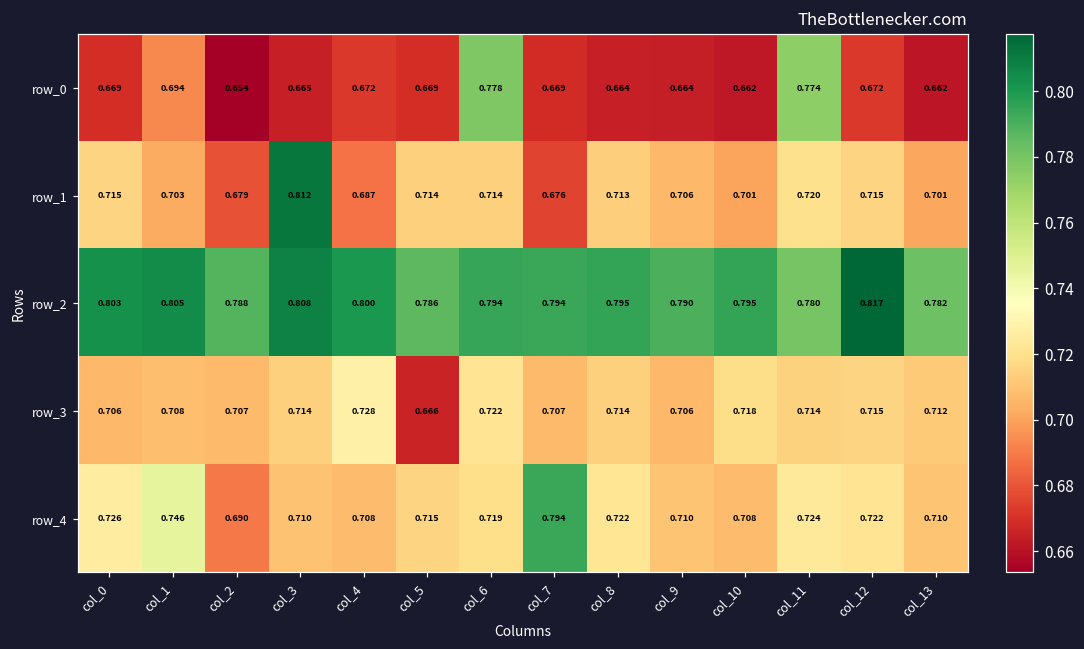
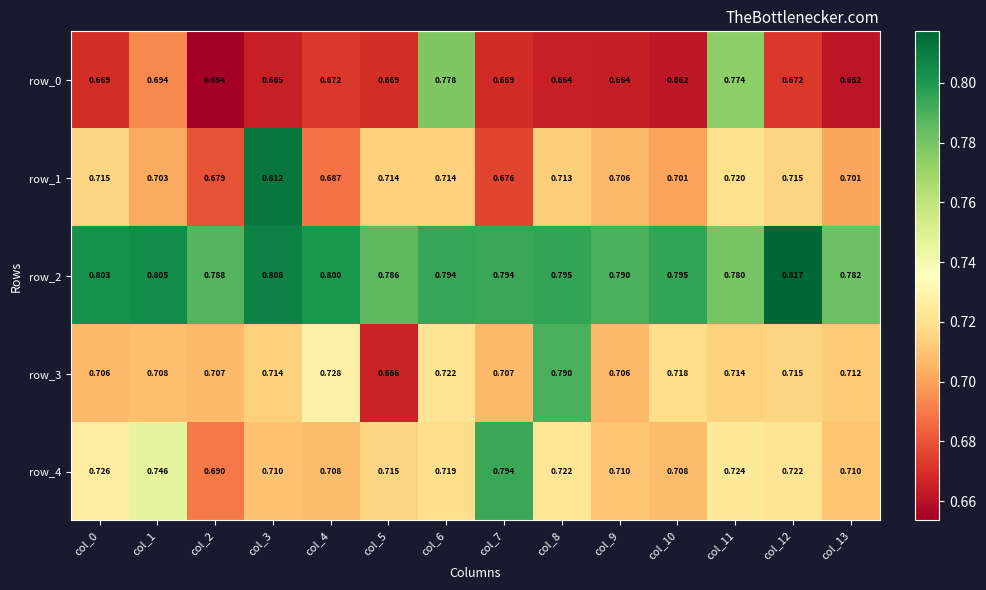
  {
    "row_0": {
      "col_0": 0.669,
      "col_1": 0.694,
      "col_2": 0.654,
      "col_3": 0.665,
      "col_4": 0.672,
      "col_5": 0.669,
      "col_6": 0.778,
      "col_7": 0.669,
      "col_8": 0.664,
      "col_9": 0.664,
      "col_10": 0.662,
      "col_11": 0.774,
      "col_12": 0.672,
      "col_13": 0.662
    },
    "row_1": {
      "col_0": 0.715,
      "col_1": 0.703,
      "col_2": 0.679,
      "col_3": 0.812,
      "col_4": 0.687,
      "col_5": 0.714,
      "col_6": 0.714,
      "col_7": 0.676,
      "col_8": 0.713,
      "col_9": 0.706,
      "col_10": 0.701,
      "col_11": 0.720,
      "col_12": 0.715,
      "col_13": 0.701
    },
    "row_2": {
      "col_0": 0.803,
      "col_1": 0.805,
      "col_2": 0.788,
      "col_3": 0.808,
      "col_4": 0.800,
      "col_5": 0.786,
      "col_6": 0.794,
      "col_7": 0.794,
      "col_8": 0.795,
      "col_9": 0.790,
      "col_10": 0.795,
      "col_11": 0.780,
      "col_12": 0.817,
      "col_13": 0.782
    },
    "row_3": {
      "col_0": 0.706,
      "col_1": 0.708,
      "col_2": 0.707,
      "col_3": 0.714,
      "col_4": 0.728,
      "col_5": 0.666,
      "col_6": 0.722,
      "col_7": 0.707,
-     "col_8": 0.714,
+     "col_8": 0.790,
      "col_9": 0.706,
      "col_10": 0.718,
      "col_11": 0.714,
      "col_12": 0.715,
      "col_13": 0.712
    },
    "row_4": {
      "col_0": 0.726,
      "col_1": 0.746,
      "col_2": 0.690,
      "col_3": 0.710,
      "col_4": 0.708,
      "col_5": 0.715,
      "col_6": 0.719,
      "col_7": 0.794,
      "col_8": 0.722,
      "col_9": 0.710,
      "col_10": 0.708,
      "col_11": 0.724,
      "col_12": 0.722,
      "col_13": 0.710
    }
  }
